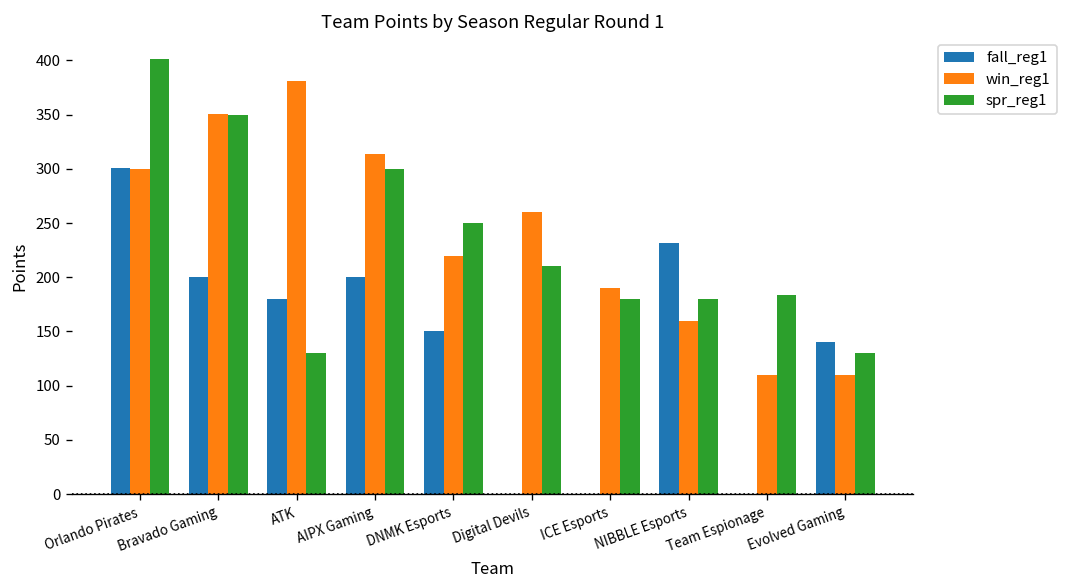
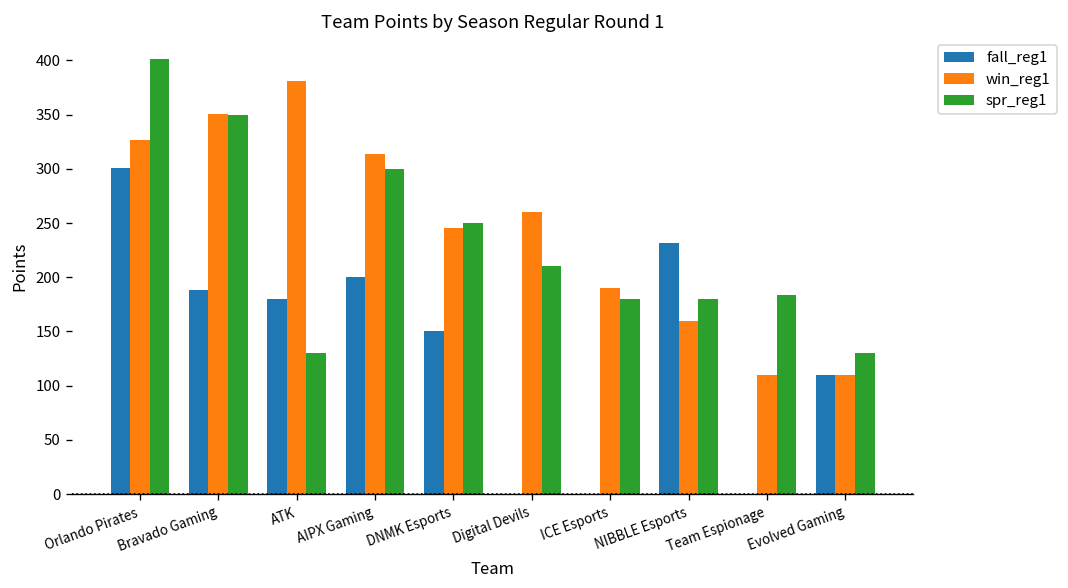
  {
    "fall_reg1": {
      "Orlando Pirates": 300,
-     "Bravado Gaming": 200,
+     "Bravado Gaming": 190,
      "ATK": 180,
      "AIPX Gaming": 200,
      "DNMK Esports": 150,
      "Digital Devils": 0,
      "ICE Esports": 0,
      "NIBBLE Esports": 230,
      "Team Espionage": 0,
-     "Evolved Gaming": 140
+     "Evolved Gaming": 110
    },
    "win_reg1": {
-     "Orlando Pirates": 300,
+     "Orlando Pirates": 330,
      "Bravado Gaming": 350,
      "ATK": 380,
      "AIPX Gaming": 310,
-     "DNMK Esports": 220,
+     "DNMK Esports": 250,
      "Digital Devils": 260,
      "ICE Esports": 190,
      "NIBBLE Esports": 160,
      "Team Espionage": 110,
      "Evolved Gaming": 110
    },
    "spr_reg1": {
      "Orlando Pirates": 400,
      "Bravado Gaming": 350,
      "ATK": 130,
      "AIPX Gaming": 300,
      "DNMK Esports": 250,
      "Digital Devils": 210,
      "ICE Esports": 180,
      "NIBBLE Esports": 180,
      "Team Espionage": 180,
      "Evolved Gaming": 130
    }
  }
